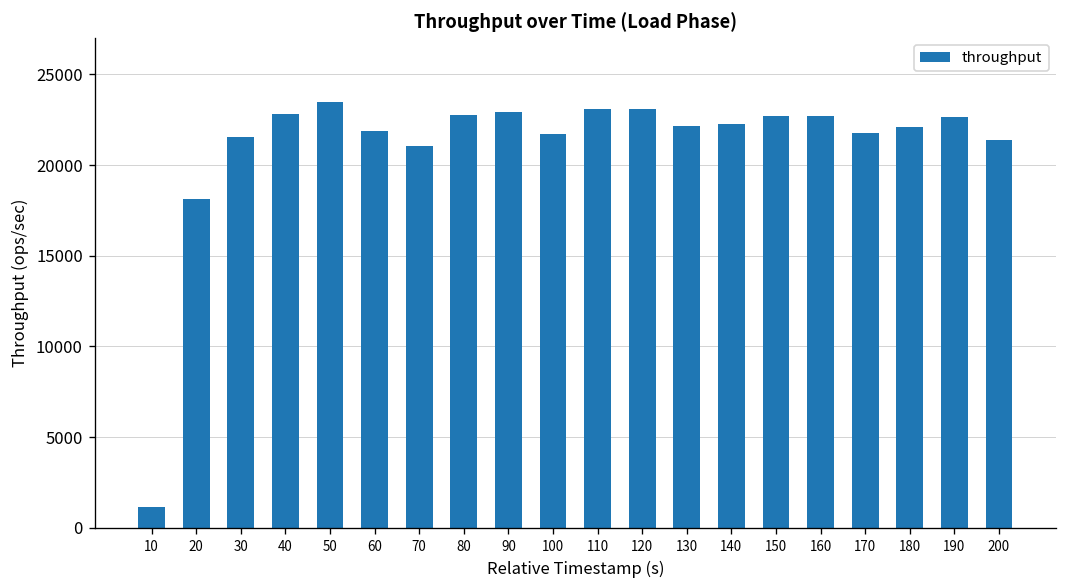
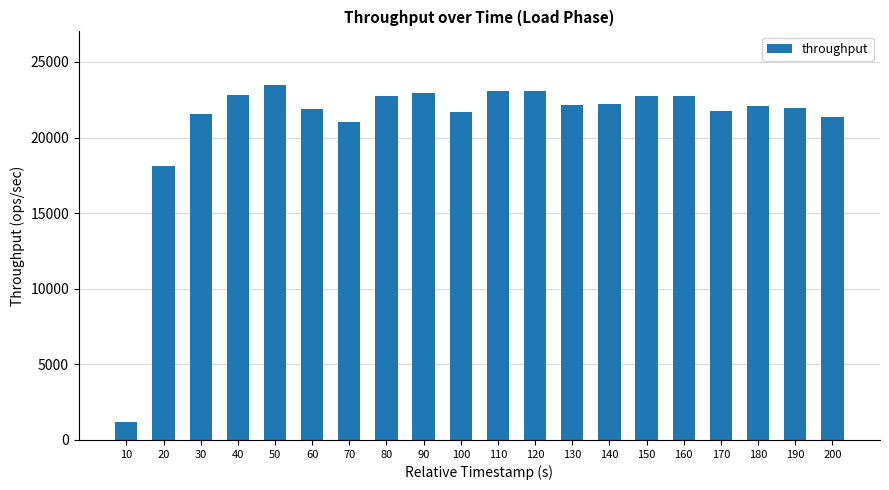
  {
    "10": 1200,
    "20": 18100,
    "30": 21600,
    "40": 22800,
    "50": 23500,
    "60": 21900,
    "70": 21000,
    "80": 22800,
    "90": 22900,
    "100": 21700,
    "110": 23100,
    "120": 23100,
    "130": 22100,
    "140": 22200,
    "150": 22700,
    "160": 22700,
    "170": 21800,
    "180": 22100,
-   "190": 22600,
+   "190": 22000,
    "200": 21400
  }
